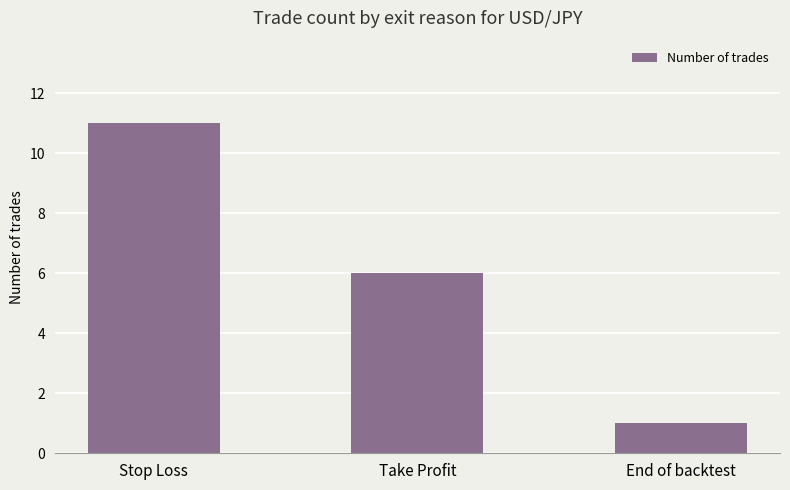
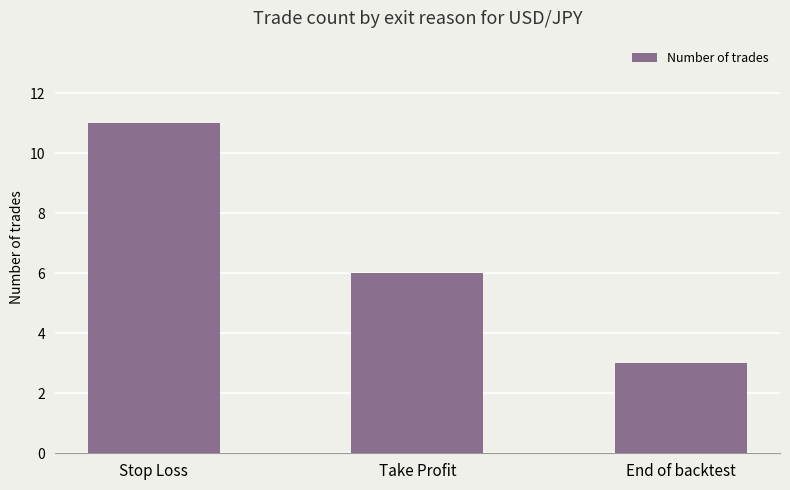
  {
    "Stop Loss": 11,
    "Take Profit": 6,
-   "End of backtest": 1
+   "End of backtest": 3
  }
